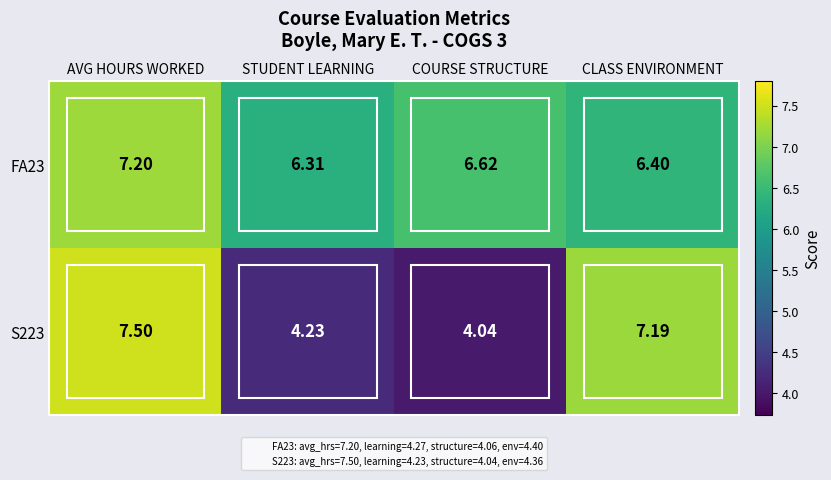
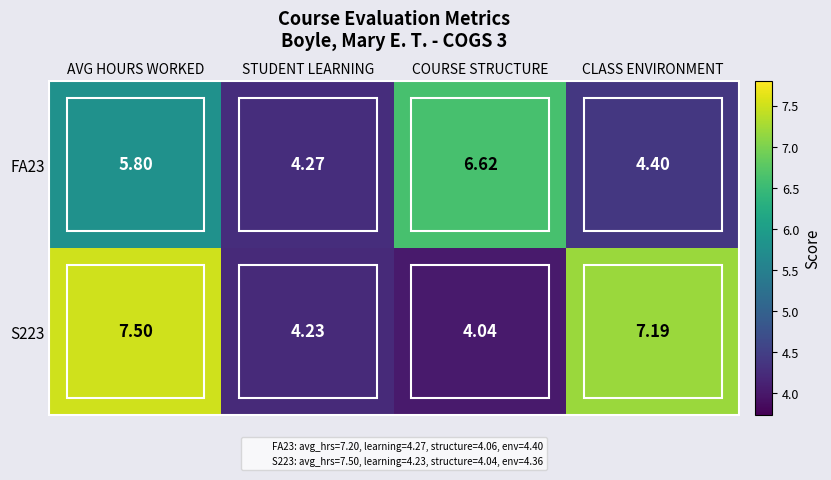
  {
    "FA23": {
-     "AVG HOURS WORKED": 7.20,
-     "STUDENT LEARNING": 6.31,
+     "AVG HOURS WORKED": 5.80,
+     "STUDENT LEARNING": 4.27,
      "COURSE STRUCTURE": 6.62,
-     "CLASS ENVIRONMENT": 6.40
+     "CLASS ENVIRONMENT": 4.40
    },
    "S223": {
      "AVG HOURS WORKED": 7.50,
      "STUDENT LEARNING": 4.23,
      "COURSE STRUCTURE": 4.04,
      "CLASS ENVIRONMENT": 7.19
    }
  }
